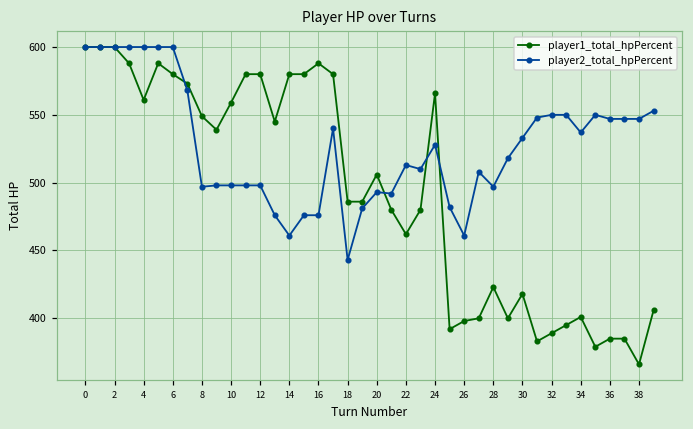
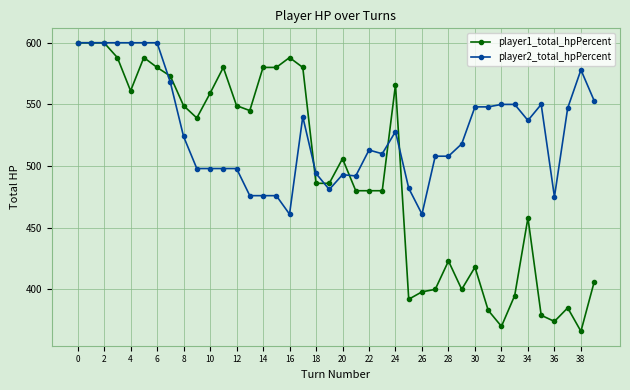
  {
    "player1_total_hpPercent": {
      "4": 561,
      "6": 580,
      "8": 549,
      "10": 559,
-     "12": 580,
+     "12": 549,
      "14": 580,
      "16": 588,
      "18": 486,
      "20": 506,
-     "22": 462,
+     "22": 480,
      "24": 566,
      "26": 398,
      "28": 423,
      "30": 418,
-     "32": 389,
-     "34": 401,
-     "36": 385,
+     "32": 370,
+     "34": 458,
+     "36": 374,
      "38": 366
    },
    "player2_total_hpPercent": {
      "4": 600,
      "6": 600,
-     "8": 497,
+     "8": 524,
      "10": 498,
      "12": 498,
-     "14": 461,
-     "16": 476,
-     "18": 443,
+     "14": 476,
+     "16": 461,
+     "18": 494,
      "20": 493,
      "22": 513,
      "24": 528,
      "26": 461,
-     "28": 497,
-     "30": 533,
+     "28": 508,
+     "30": 548,
      "32": 550,
      "34": 537,
-     "36": 547,
-     "38": 547
+     "36": 475,
+     "38": 578
    }
  }
